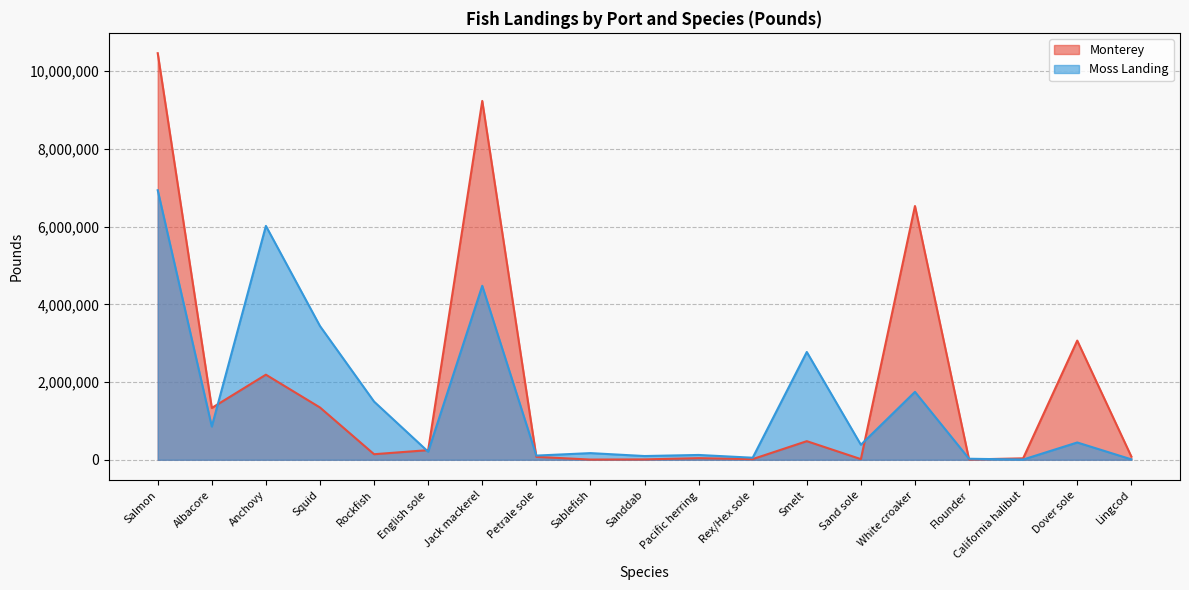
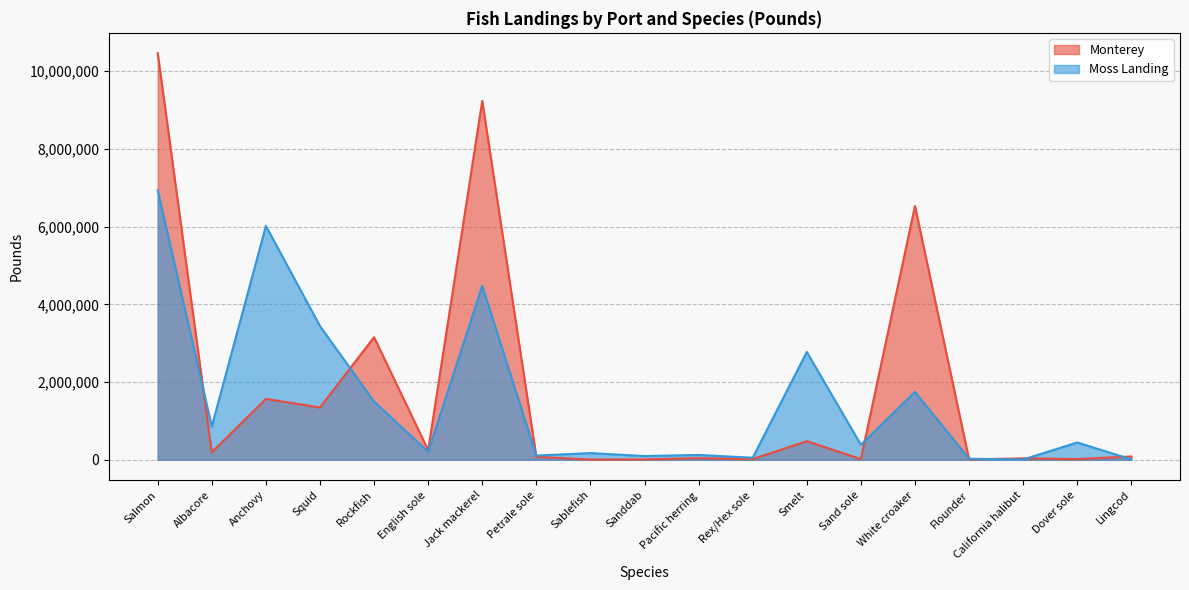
  {
    "Monterey": {
      "Salmon": "10,500,000",
-     "Albacore": "1,300,000",
-     "Anchovy": "2,200,000",
+     "Albacore": "200,000",
+     "Anchovy": "1,600,000",
      "Squid": "1,300,000",
-     "Rockfish": "100,000",
+     "Rockfish": "3,200,000",
      "Jack mackerel": "9,200,000",
      "Sablefish": "0",
      "Sanddab": "0",
      "Pacific herring": "0",
      "Smelt": "500,000",
      "Sand sole": "0",
      "White croaker": "6,500,000",
-     "Dover sole": "3,100,000",
+     "Dover sole": "0",
      "Lingcod": "100,000"
    },
    "Moss Landing": {
      "Salmon": "6,900,000",
      "Albacore": "900,000",
      "Anchovy": "6,000,000",
      "Squid": "3,400,000",
      "Rockfish": "1,500,000",
      "Jack mackerel": "4,500,000",
      "Sablefish": "200,000",
      "Sanddab": "100,000",
      "Pacific herring": "100,000",
      "Smelt": "2,800,000",
      "Sand sole": "400,000",
      "White croaker": "1,700,000",
      "Dover sole": "400,000",
      "Lingcod": "0"
    }
  }
